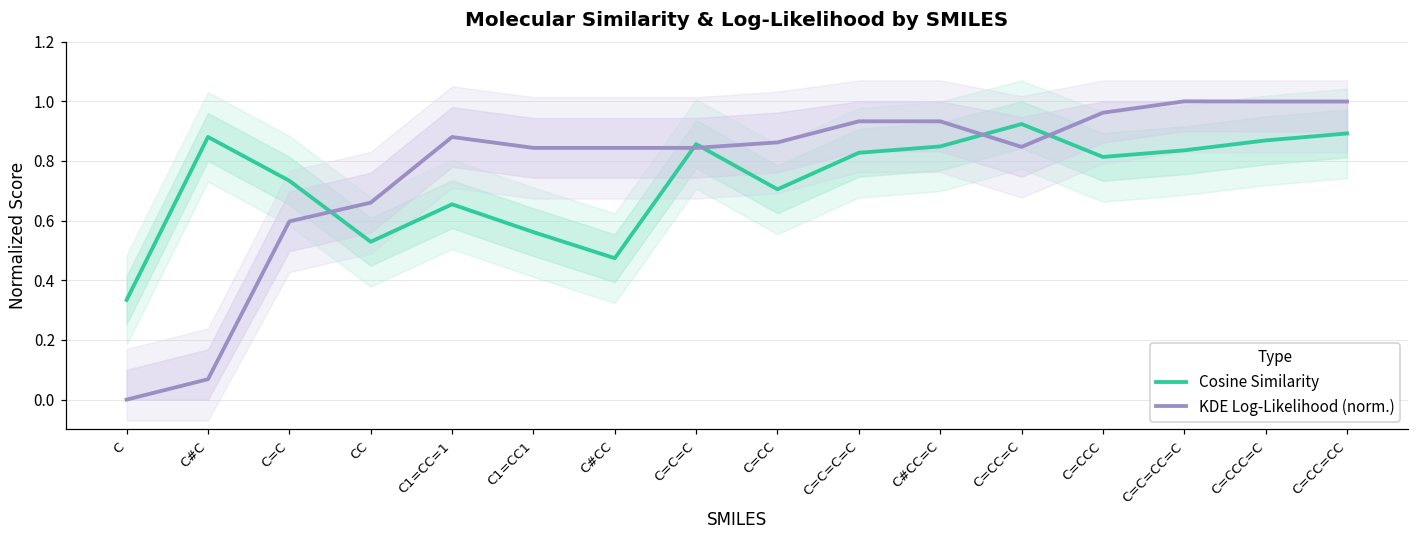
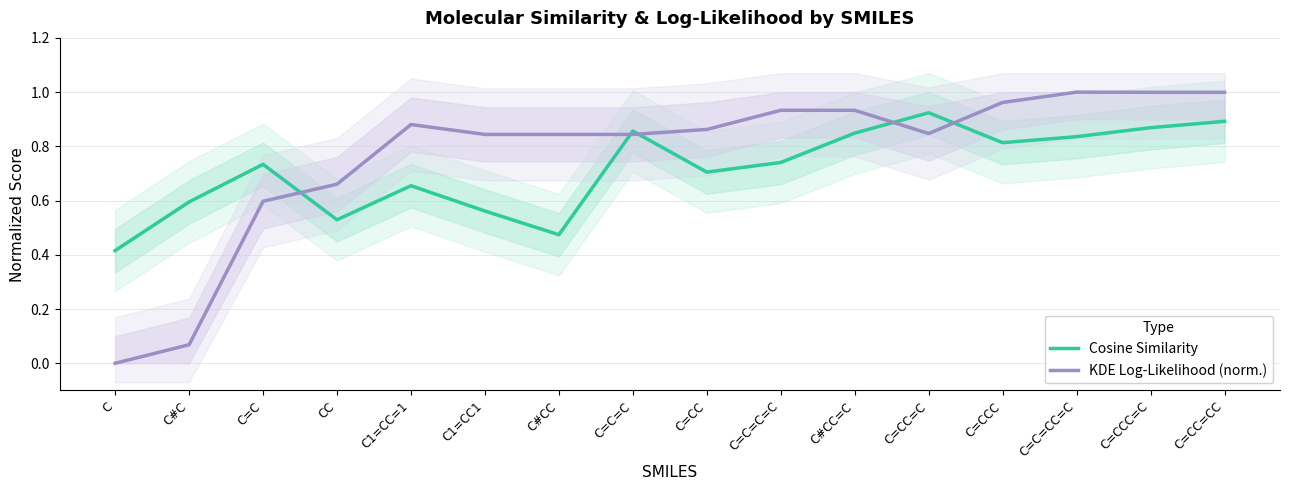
  {
    "Cosine Similarity": {
-     "C": 0.33,
-     "C#C": 0.88,
+     "C": 0.42,
+     "C#C": 0.60,
      "C=C": 0.73,
      "CC": 0.53,
      "C1=CC=1": 0.65,
      "C1=CC1": 0.56,
      "C#CC": 0.47,
      "C=C=C": 0.86,
      "C=CC": 0.71,
-     "C=C=C=C": 0.83,
+     "C=C=C=C": 0.74,
      "C#CC=C": 0.85,
      "C=CC=C": 0.92,
      "C=CCC": 0.81,
      "C=C=CC=C": 0.84,
      "C=CCC=C": 0.87,
      "C=CC=CC": 0.89
    },
    "KDE Log-Likelihood (norm.)": {
      "C": 0.00,
      "C#C": 0.07,
      "C=C": 0.60,
      "CC": 0.66,
      "C1=CC=1": 0.88,
      "C1=CC1": 0.84,
      "C#CC": 0.84,
      "C=C=C": 0.84,
      "C=C=C=C": 0.93,
      "C=CC=C": 0.85
    }
  }
